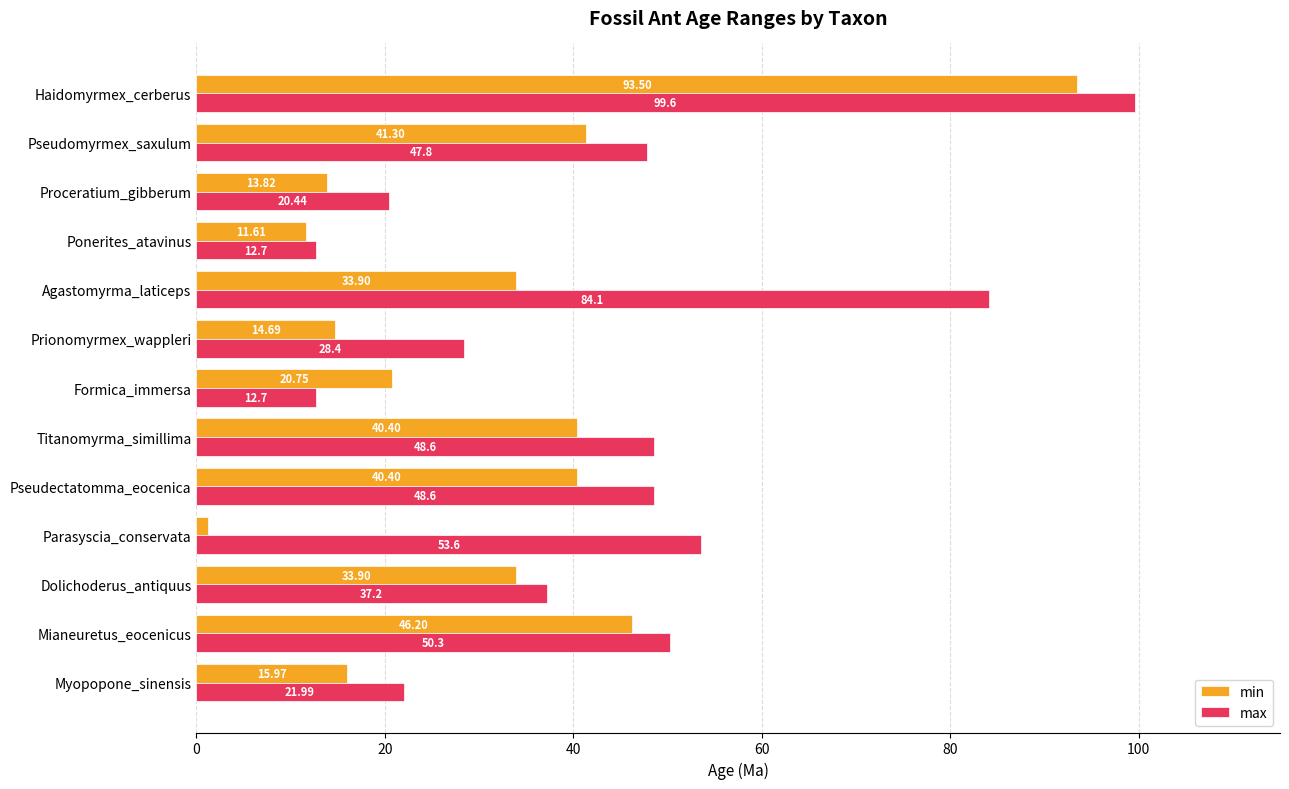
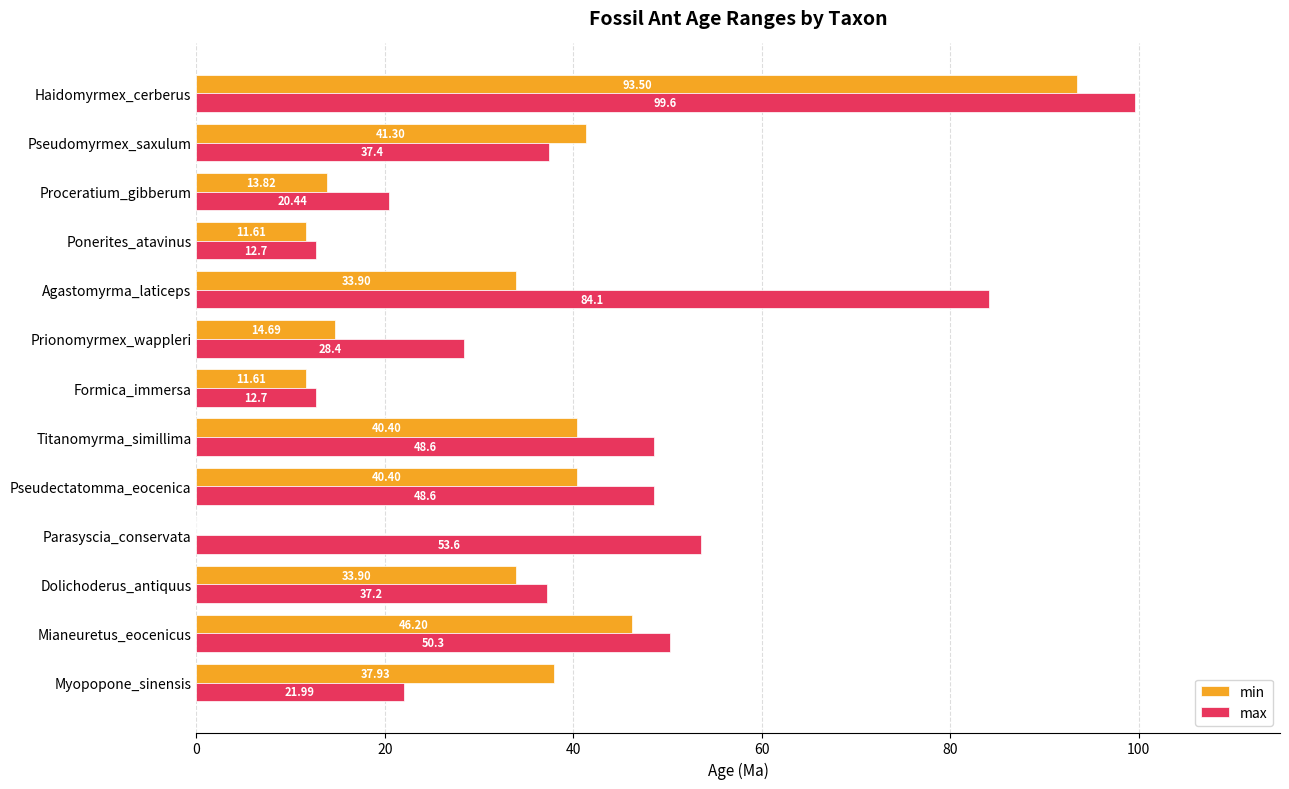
  {
    "min": {
      "Haidomyrmex_cerberus": 93.50,
      "Pseudomyrmex_saxulum": 41.30,
      "Proceratium_gibberum": 13.82,
      "Ponerites_atavinus": 11.61,
      "Agastomyrma_laticeps": 33.90,
      "Prionomyrmex_wappleri": 14.69,
-     "Formica_immersa": 20.75,
+     "Formica_immersa": 11.61,
      "Titanomyrma_simillima": 40.40,
      "Pseudectatomma_eocenica": 40.40,
-     "Parasyscia_conservata": 1,
+     "Parasyscia_conservata": 0,
      "Dolichoderus_antiquus": 33.90,
      "Mianeuretus_eocenicus": 46.20,
-     "Myopopone_sinensis": 15.97
+     "Myopopone_sinensis": 37.93
    },
    "max": {
      "Haidomyrmex_cerberus": 99.6,
-     "Pseudomyrmex_saxulum": 47.8,
+     "Pseudomyrmex_saxulum": 37.4,
      "Proceratium_gibberum": 20.44,
      "Ponerites_atavinus": 12.7,
      "Agastomyrma_laticeps": 84.1,
      "Prionomyrmex_wappleri": 28.4,
      "Formica_immersa": 12.7,
      "Titanomyrma_simillima": 48.6,
      "Pseudectatomma_eocenica": 48.6,
      "Parasyscia_conservata": 53.6,
      "Dolichoderus_antiquus": 37.2,
      "Mianeuretus_eocenicus": 50.3,
      "Myopopone_sinensis": 21.99
    }
  }
